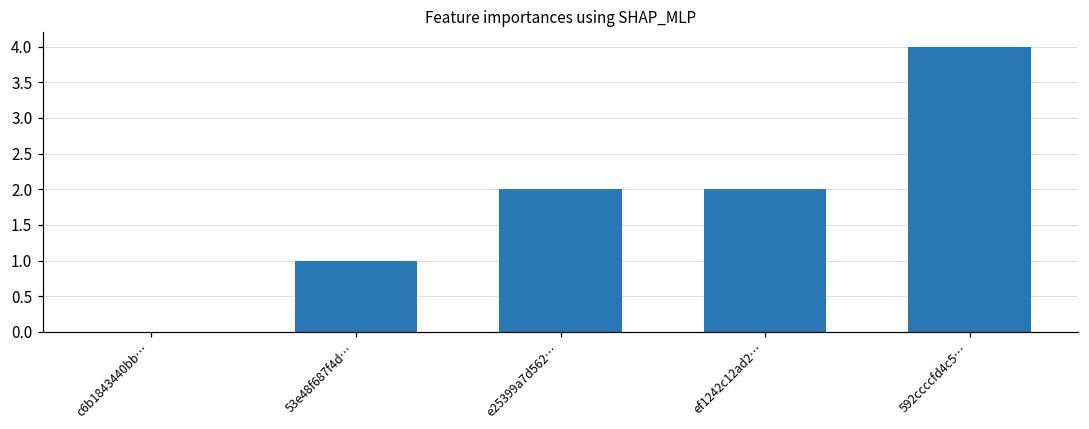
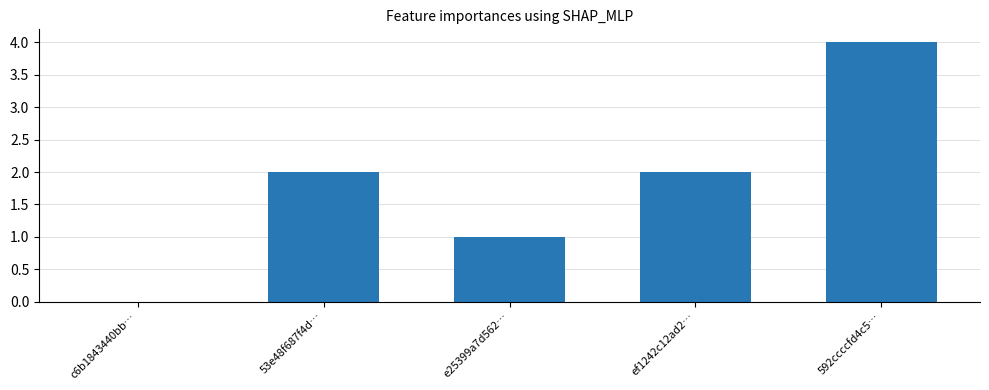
  {
    "c6b1843440bb…": 0,
-   "53e48f687f4d…": 1,
-   "e25399a7d562…": 2,
+   "53e48f687f4d…": 2,
+   "e25399a7d562…": 1,
    "ef1242c12ad2…": 2,
    "592ccccfd4c5…": 4
  }
